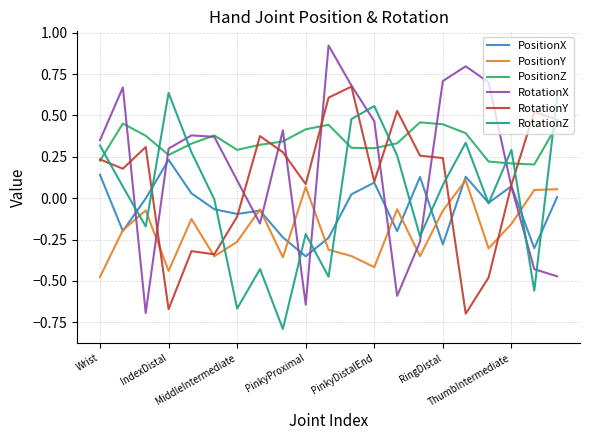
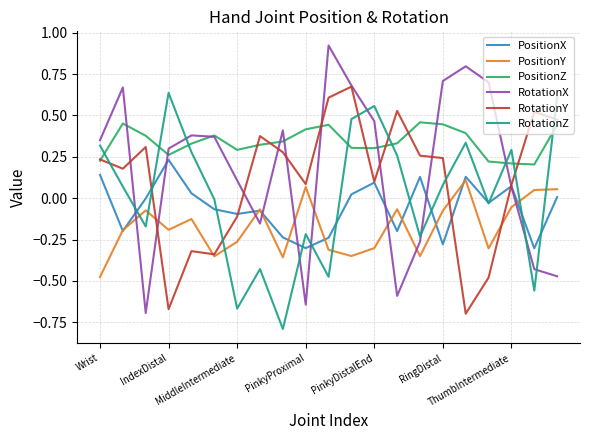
  {
    "PositionX": {
      "Wrist": 0.14,
      "IndexDistal": 0.23,
      "MiddleIntermediate": -0.10,
-     "PinkyProximal": -0.35,
+     "PinkyProximal": -0.30,
      "RingDistal": -0.28
    },
    "PositionY": {
      "Wrist": -0.48,
-     "IndexDistal": -0.44,
+     "IndexDistal": -0.19,
      "MiddleIntermediate": -0.26,
      "PinkyProximal": 0.07,
-     "PinkyDistalEnd": -0.42,
+     "PinkyDistalEnd": -0.30,
      "RingDistal": -0.08,
-     "ThumbIntermediate": -0.16
+     "ThumbIntermediate": -0.05
    },
    "RotationX": {
      "Wrist": 0.35,
      "IndexDistal": 0.30,
      "MiddleIntermediate": 0.11,
      "PinkyProximal": -0.64,
      "PinkyDistalEnd": 0.47,
      "RingDistal": 0.71
    },
    "RotationY": {
      "IndexDistal": -0.67,
      "MiddleIntermediate": -0.11,
      "PinkyProximal": 0.08,
      "RingDistal": 0.24
    }
  }
